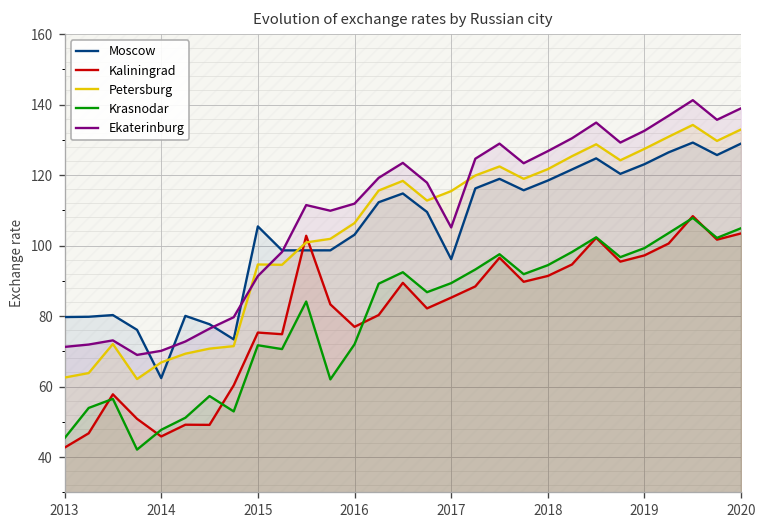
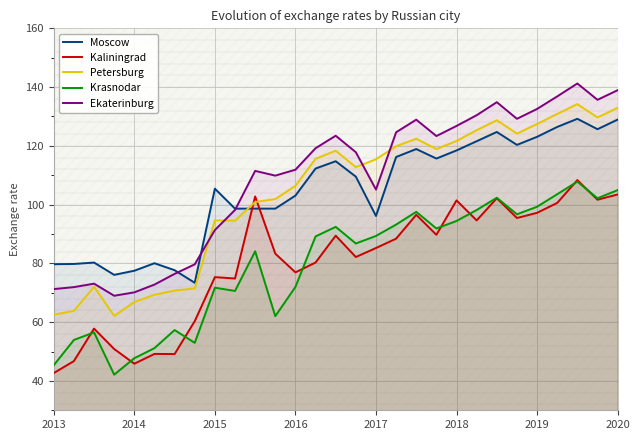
  {
    "Moscow": {
      "2013": 80,
-     "2014": 62,
+     "2014": 78,
      "2015": 105,
      "2016": 103,
      "2017": 96,
      "2018": 118,
      "2019": 123,
      "2020": 129
    },
    "Kaliningrad": {
      "2013": 43,
      "2014": 46,
      "2015": 75,
      "2016": 77,
      "2017": 85,
-     "2018": 91,
+     "2018": 101,
      "2019": 97,
      "2020": 103
    },
    "Petersburg": {
      "2013": 63,
      "2014": 67,
      "2015": 95,
      "2016": 106,
      "2017": 115,
      "2018": 122,
      "2019": 127,
      "2020": 133
    },
    "Krasnodar": {
      "2013": 45,
      "2014": 48,
      "2015": 72,
      "2016": 72,
      "2017": 89,
      "2018": 94,
      "2019": 99,
      "2020": 105
    },
    "Ekaterinburg": {
      "2013": 71,
      "2014": 70,
      "2015": 91,
      "2016": 112,
      "2017": 105,
      "2018": 127,
      "2019": 133,
      "2020": 139
    }
  }
